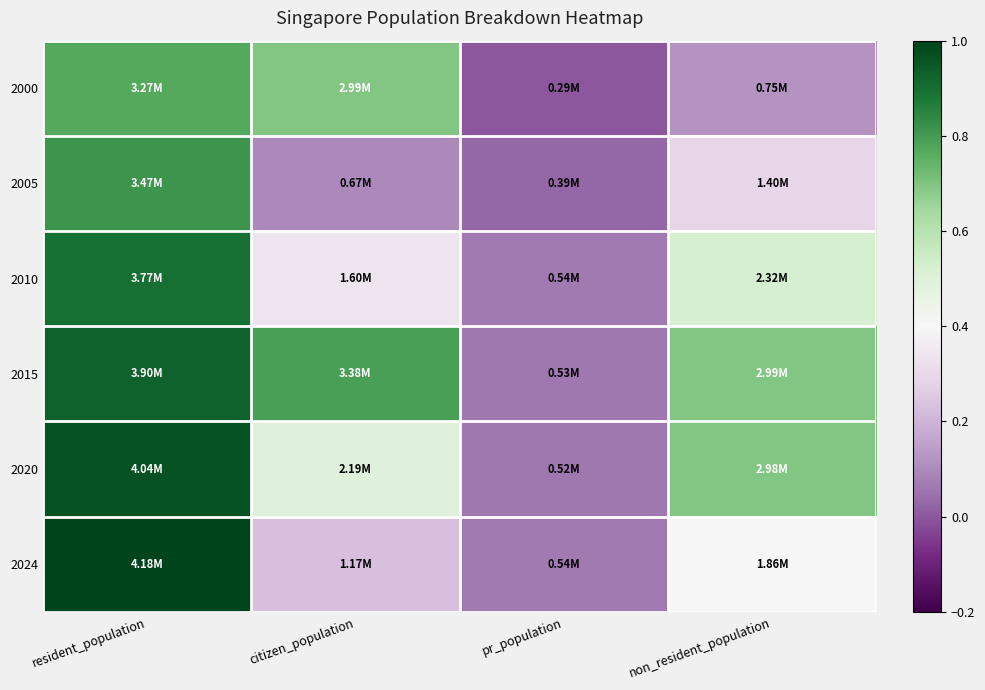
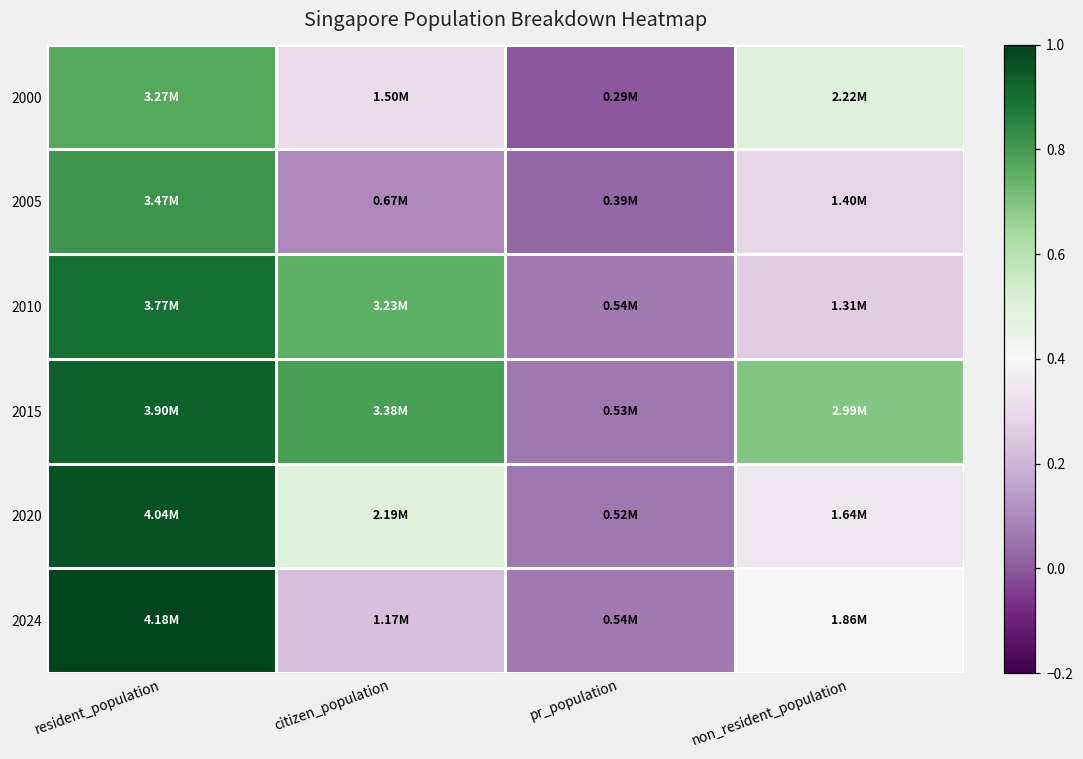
  {
    "2000": {
      "resident_population": "3.27M",
-     "citizen_population": "2.99M",
+     "citizen_population": "1.50M",
      "pr_population": "0.29M",
-     "non_resident_population": "0.75M"
+     "non_resident_population": "2.22M"
    },
    "2005": {
      "resident_population": "3.47M",
      "citizen_population": "0.67M",
      "pr_population": "0.39M",
      "non_resident_population": "1.40M"
    },
    "2010": {
      "resident_population": "3.77M",
-     "citizen_population": "1.60M",
+     "citizen_population": "3.23M",
      "pr_population": "0.54M",
-     "non_resident_population": "2.32M"
+     "non_resident_population": "1.31M"
    },
    "2015": {
      "resident_population": "3.90M",
      "citizen_population": "3.38M",
      "pr_population": "0.53M",
      "non_resident_population": "2.99M"
    },
    "2020": {
      "resident_population": "4.04M",
      "citizen_population": "2.19M",
      "pr_population": "0.52M",
-     "non_resident_population": "2.98M"
+     "non_resident_population": "1.64M"
    },
    "2024": {
      "resident_population": "4.18M",
      "citizen_population": "1.17M",
      "pr_population": "0.54M",
      "non_resident_population": "1.86M"
    }
  }
